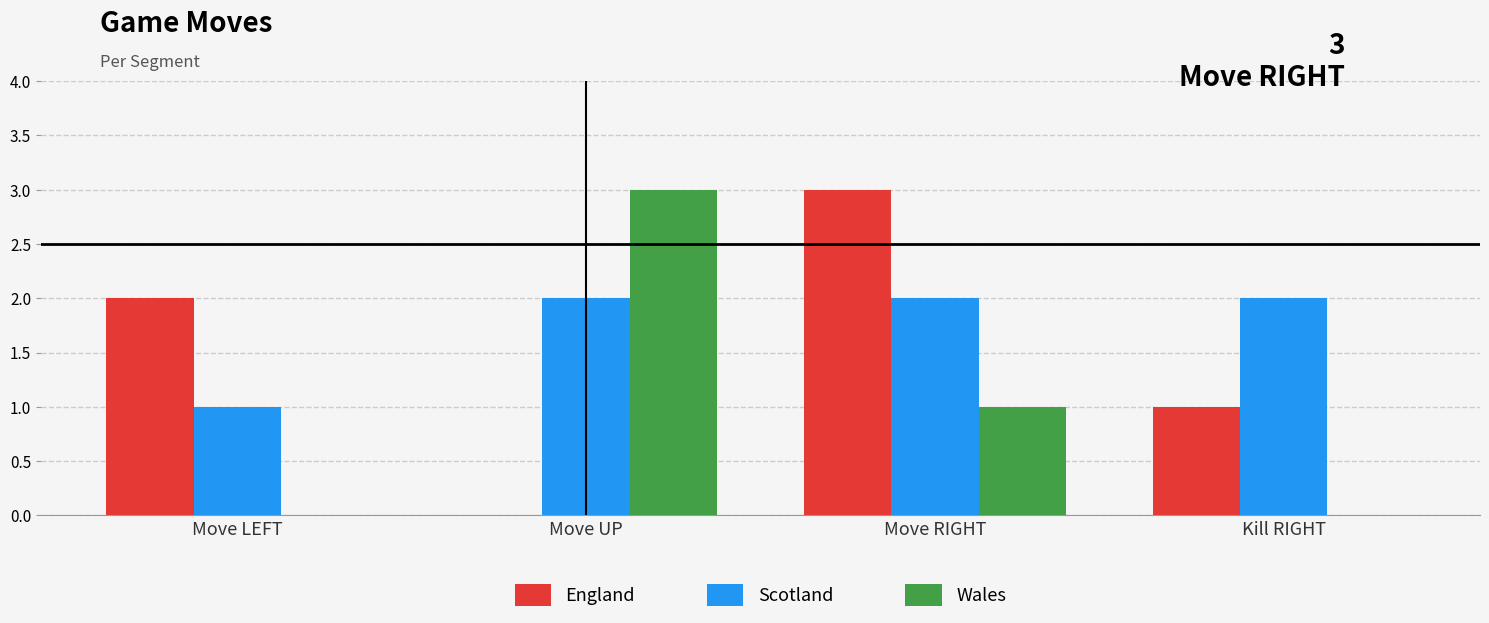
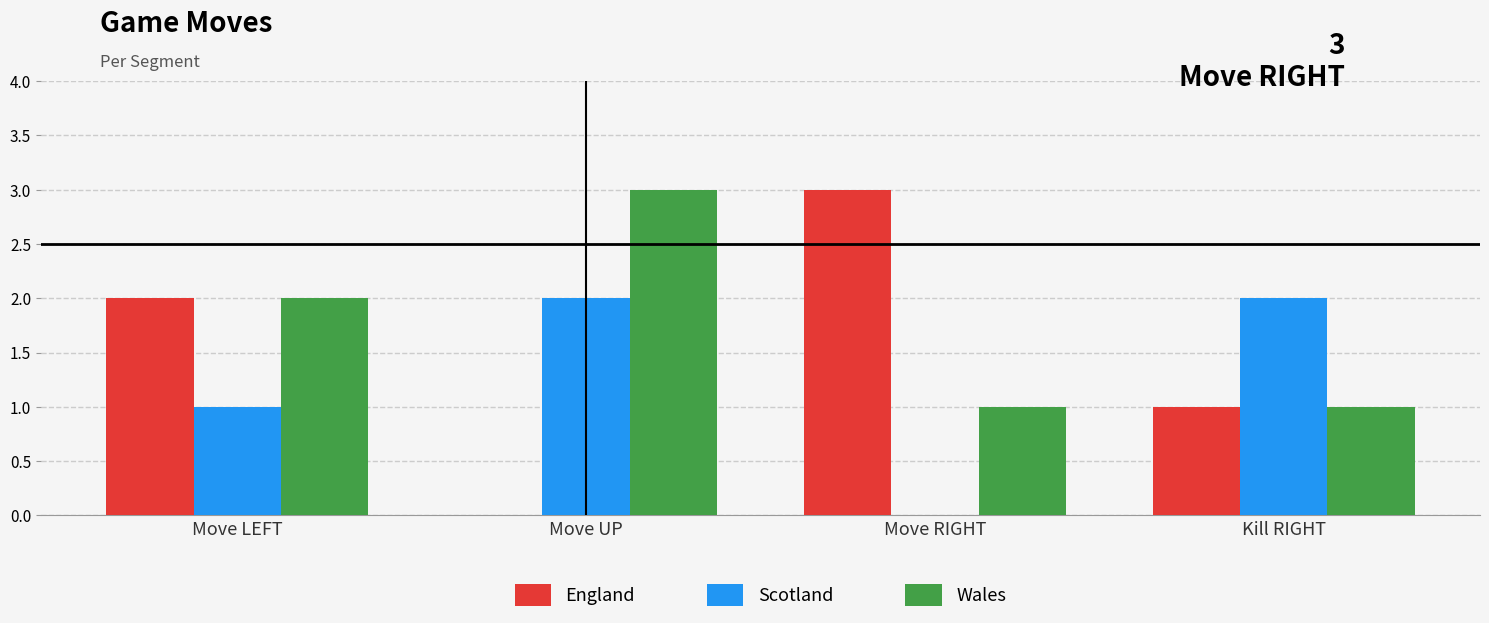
  {
    "England": {
      "Move LEFT": 2,
      "Move UP": 0,
      "Move RIGHT": 3,
      "Kill RIGHT": 1
    },
    "Scotland": {
      "Move LEFT": 1,
      "Move UP": 2,
-     "Move RIGHT": 2,
+     "Move RIGHT": 0,
      "Kill RIGHT": 2
    },
    "Wales": {
-     "Move LEFT": 0,
+     "Move LEFT": 2,
      "Move UP": 3,
      "Move RIGHT": 1,
-     "Kill RIGHT": 0
+     "Kill RIGHT": 1
    }
  }
